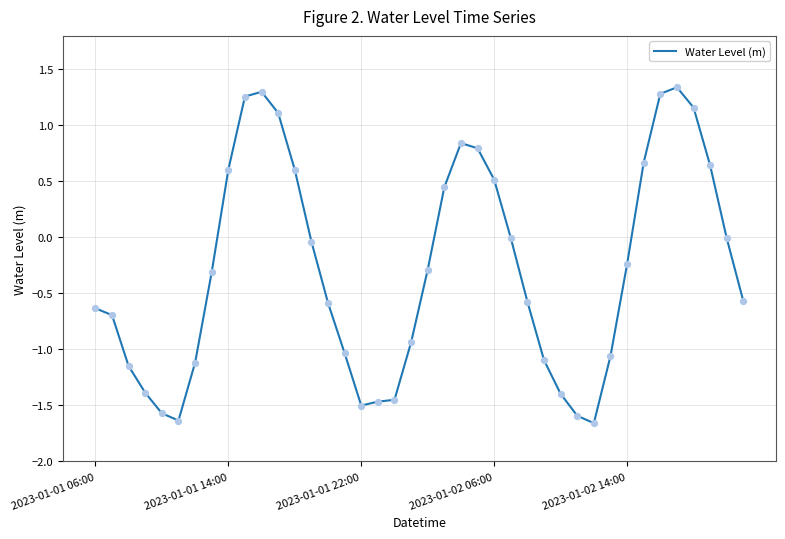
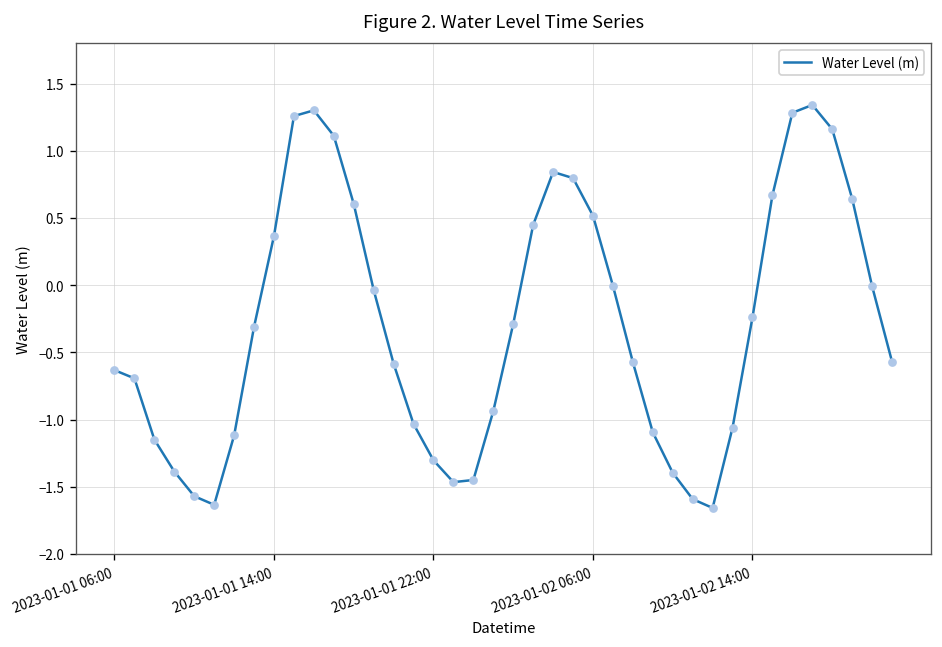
  {
    "2023-01-01 06:00": -0.63,
-   "2023-01-01 14:00": 0.61,
-   "2023-01-01 22:00": -1.50,
+   "2023-01-01 14:00": 0.37,
+   "2023-01-01 22:00": -1.30,
    "2023-01-02 06:00": 0.52,
    "2023-01-02 14:00": -0.24
  }
